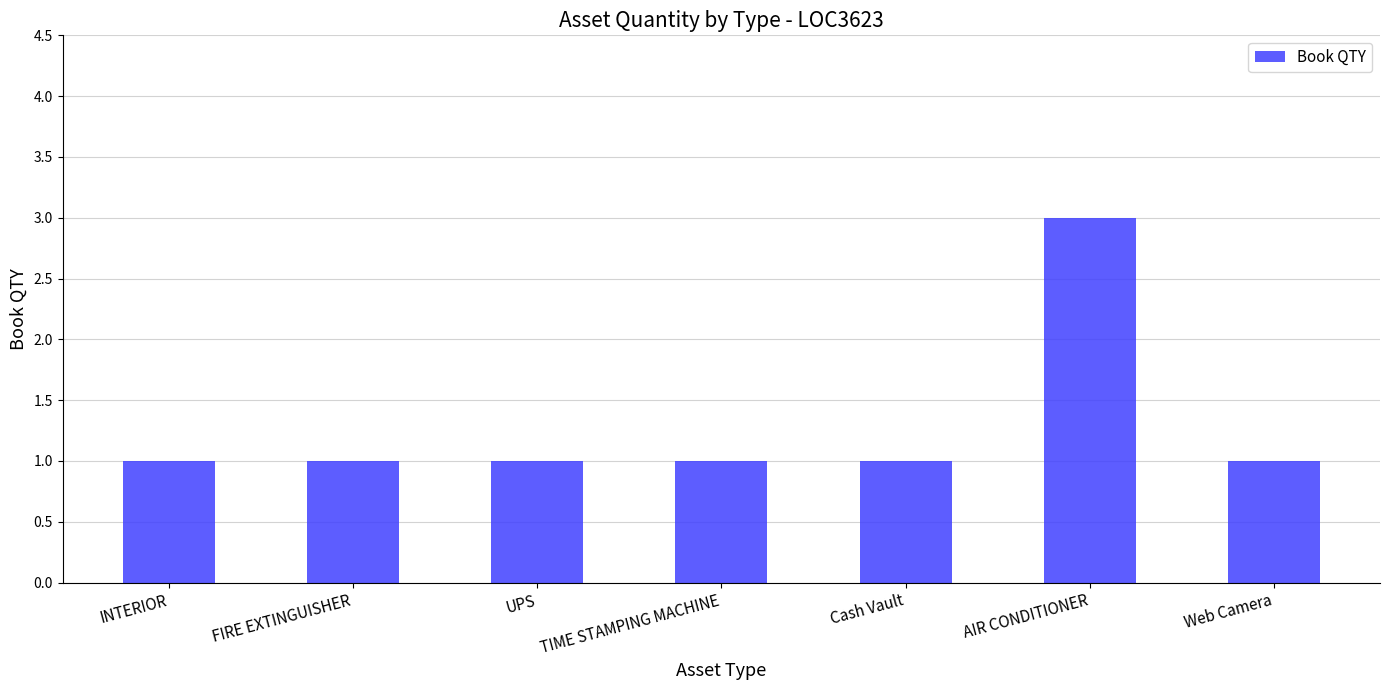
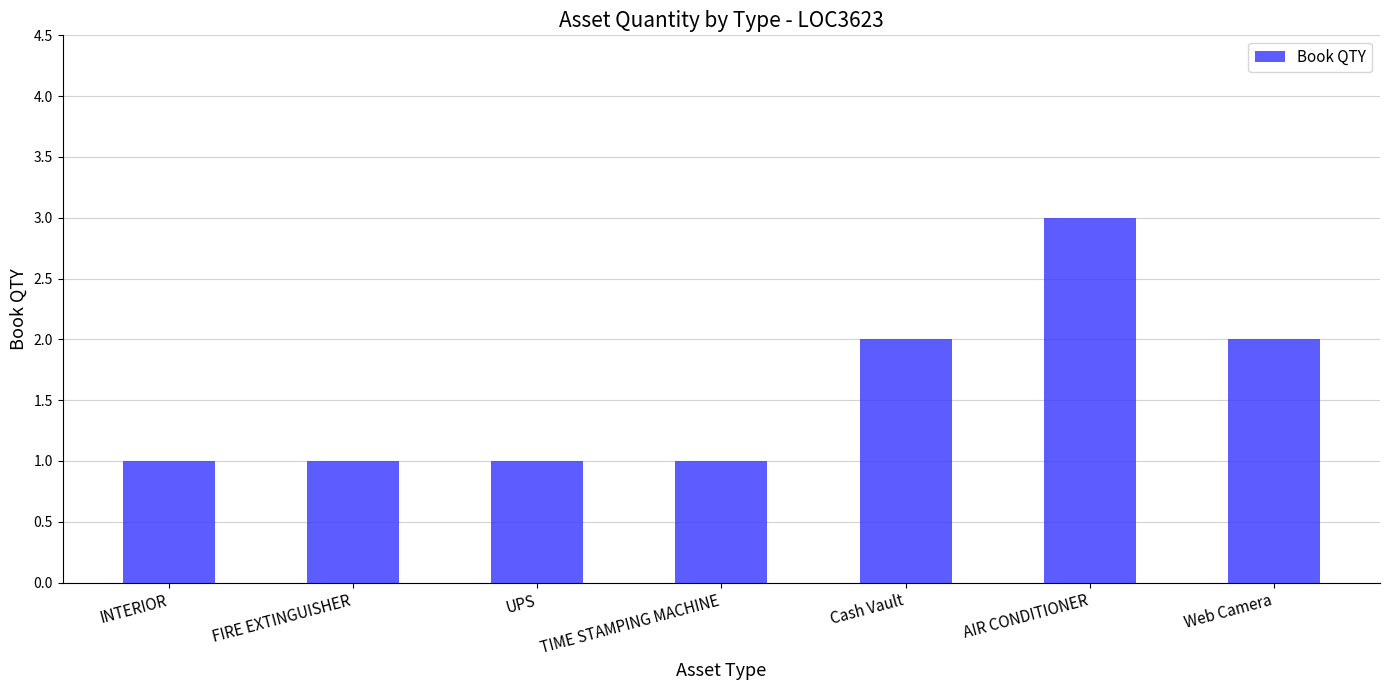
  {
    "INTERIOR": 1,
    "FIRE EXTINGUISHER": 1,
    "UPS": 1,
    "TIME STAMPING MACHINE": 1,
-   "Cash Vault": 1,
+   "Cash Vault": 2,
    "AIR CONDITIONER": 3,
-   "Web Camera": 1
+   "Web Camera": 2
  }
